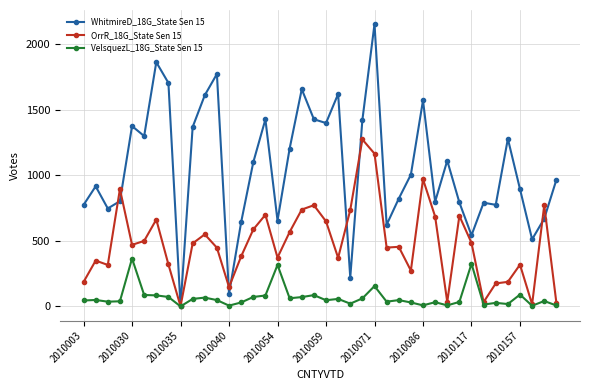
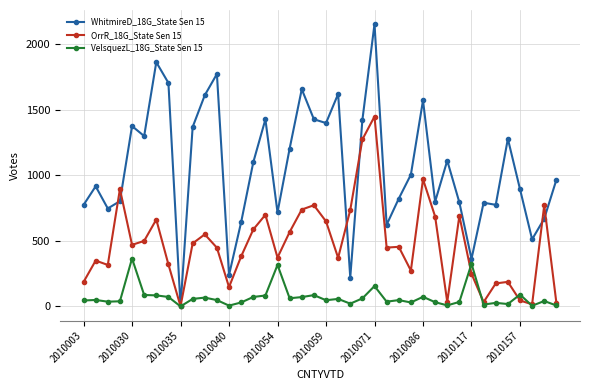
  {
    "WhitmireD_18G_State Sen 15": {
      "2010003": 770,
      "2010030": 1370,
-     "2010040": 100,
-     "2010054": 650,
+     "2010040": 240,
+     "2010054": 720,
      "2010059": 1400,
      "2010071": 2150,
      "2010086": 1570,
-     "2010117": 540,
+     "2010117": 360,
      "2010157": 890
    },
    "OrrR_18G_State Sen 15": {
      "2010003": 190,
      "2010030": 470,
      "2010040": 150,
      "2010054": 370,
      "2010059": 650,
-     "2010071": 1160,
+     "2010071": 1450,
      "2010086": 970,
-     "2010117": 480,
-     "2010157": 320
+     "2010117": 250,
+     "2010157": 50
    },
    "VelsquezL_18G_State Sen 15": {
      "2010003": 50,
      "2010030": 370,
      "2010040": 10,
      "2010054": 320,
      "2010059": 50,
      "2010071": 160,
-     "2010086": 10,
+     "2010086": 70,
      "2010117": 330,
      "2010157": 90
    }
  }
